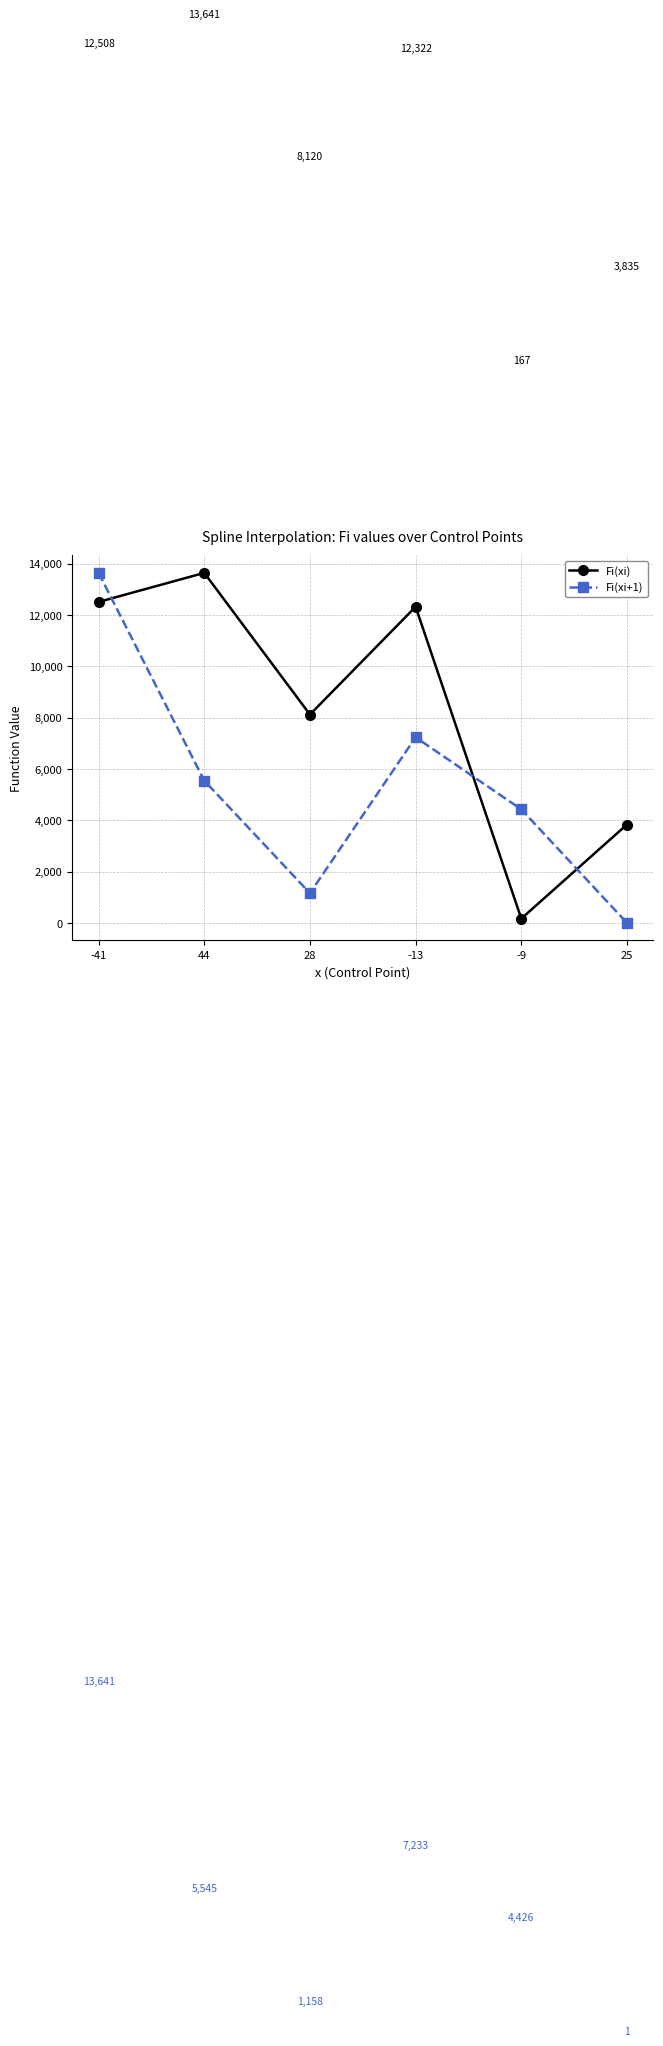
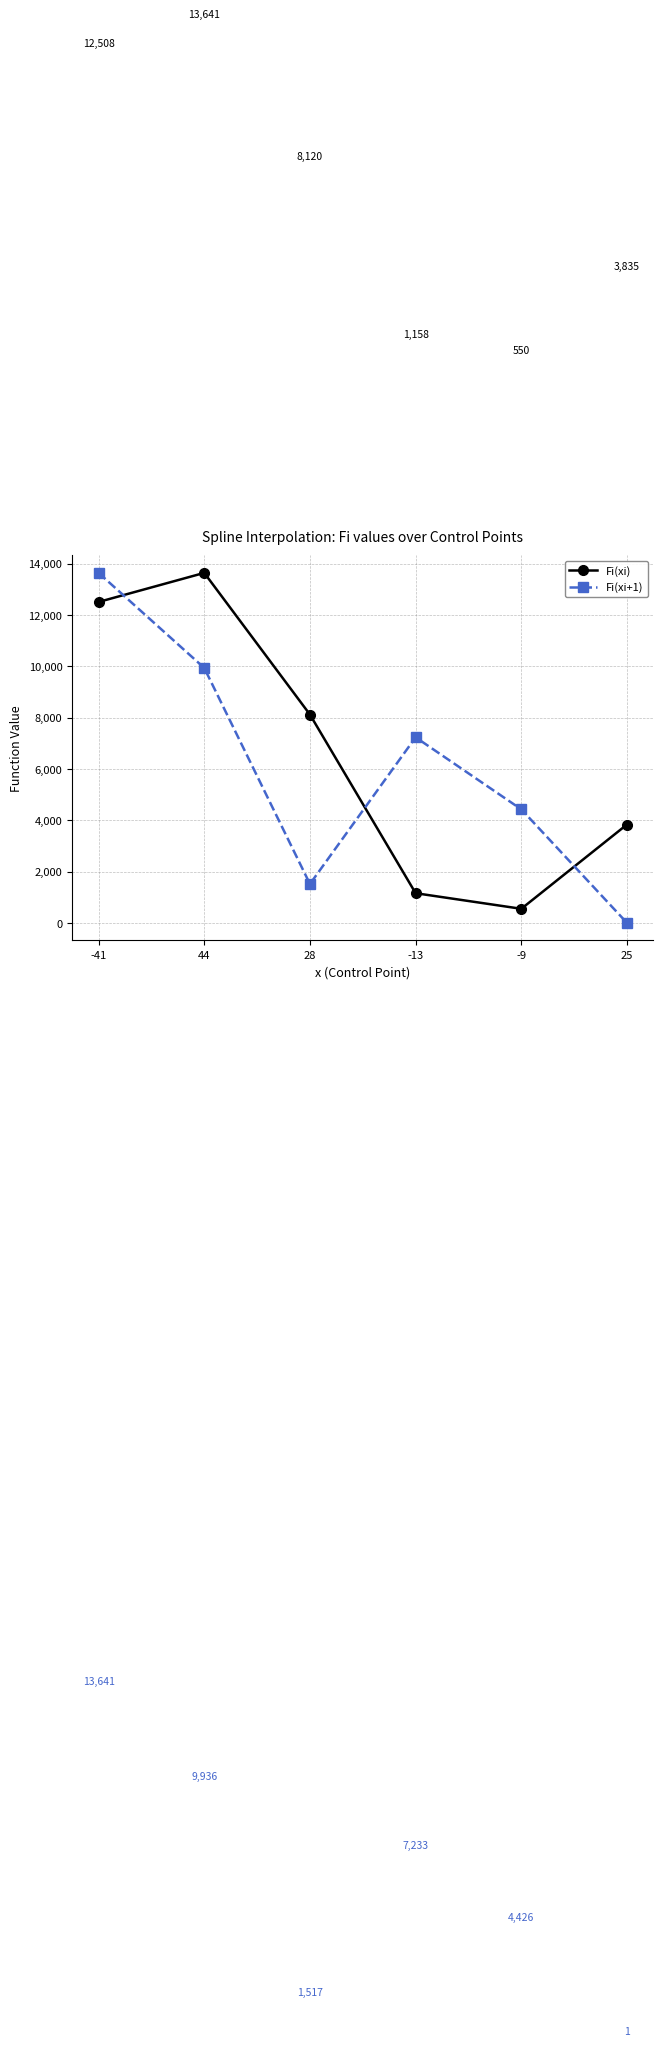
  {
    "Fi(xi)": {
-     "-13": "12,322",
-     "-9": "167"
+     "-13": "1,158",
+     "-9": "550"
    },
    "Fi(xi+1)": {
-     "44": "5,545",
-     "28": "1,158"
+     "44": "9,936",
+     "28": "1,517"
    }
  }
